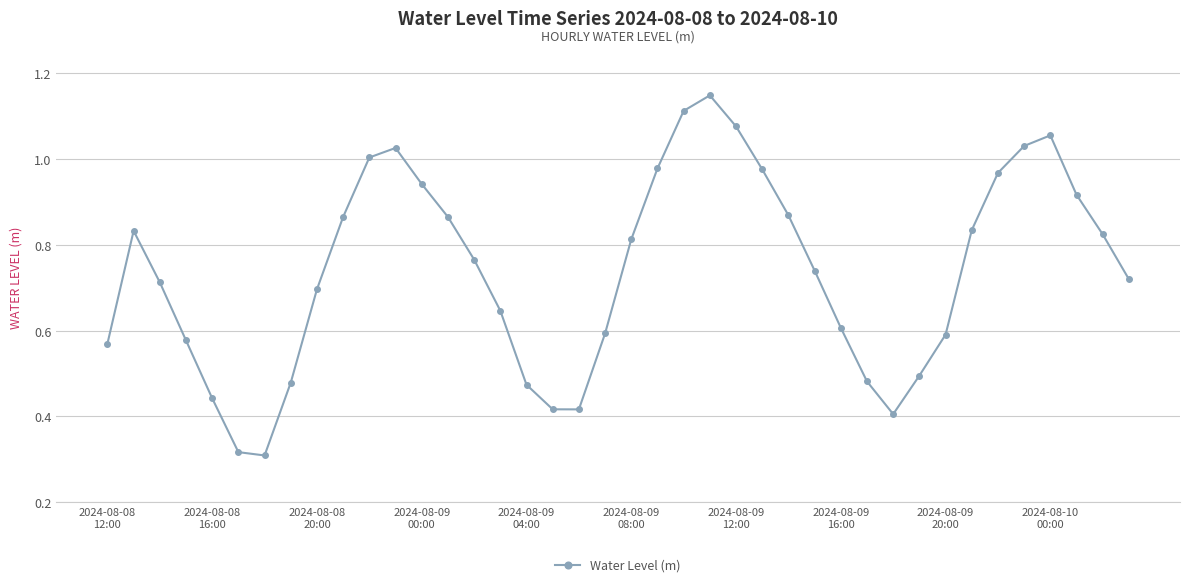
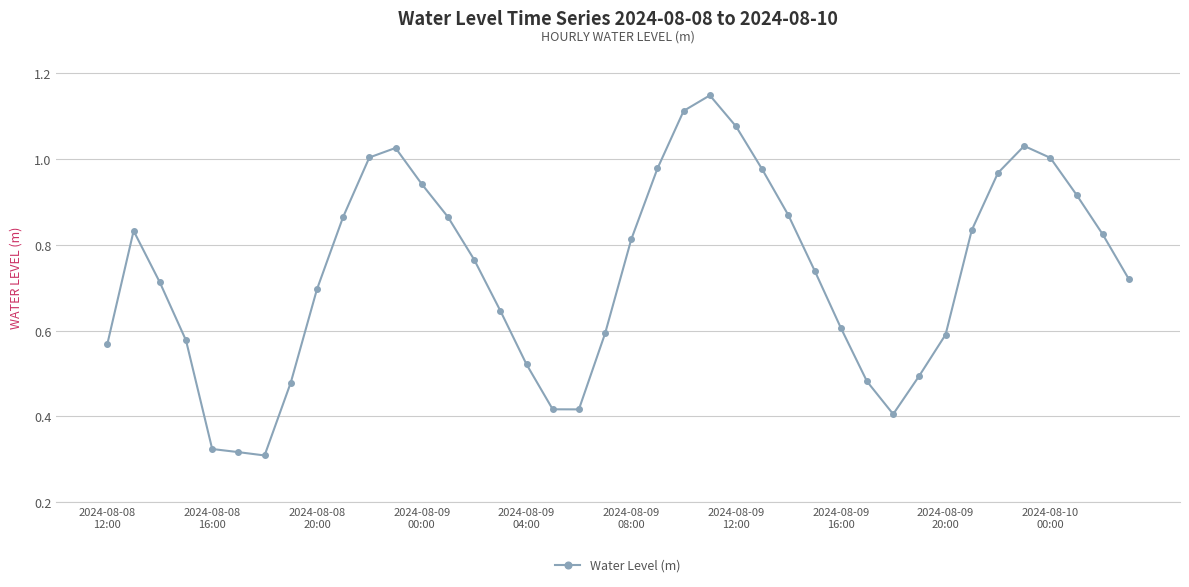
  {
    "2024-08-08 12:00": 0.57,
-   "2024-08-08 16:00": 0.44,
+   "2024-08-08 16:00": 0.32,
    "2024-08-08 20:00": 0.70,
    "2024-08-09 00:00": 0.94,
-   "2024-08-09 04:00": 0.47,
+   "2024-08-09 04:00": 0.52,
    "2024-08-09 08:00": 0.81,
    "2024-08-09 12:00": 1.08,
    "2024-08-09 16:00": 0.61,
    "2024-08-09 20:00": 0.59,
-   "2024-08-10 00:00": 1.06
+   "2024-08-10 00:00": 1.00
  }
